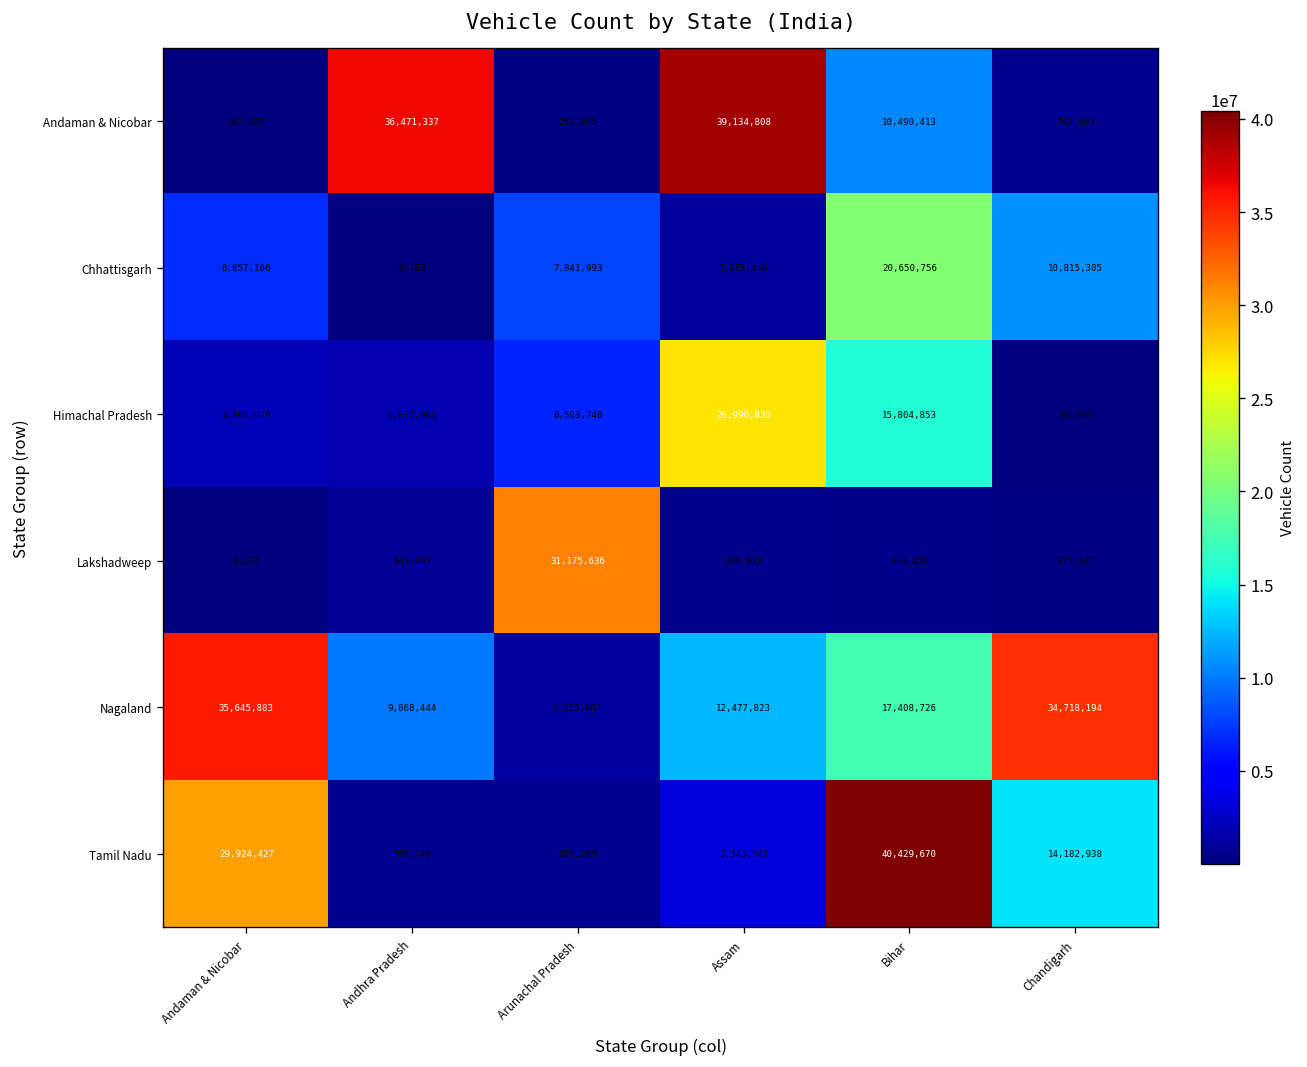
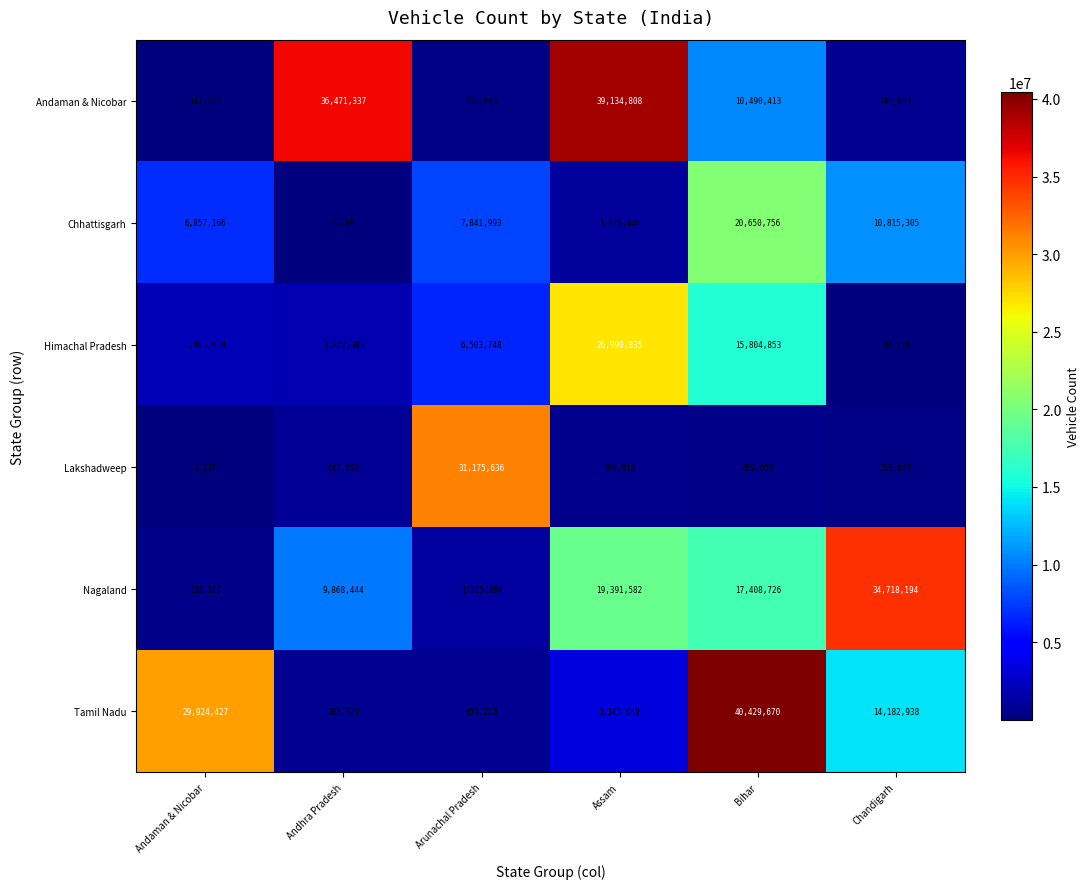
  {
    "Andaman & Nicobar": {
      "Andaman & Nicobar": "147,107",
      "Andhra Pradesh": "36,471,337",
      "Arunachal Pradesh": "252,985",
      "Assam": "39,134,808",
      "Bihar": "10,490,413",
      "Chandigarh": "749,693"
    },
    "Chhattisgarh": {
      "Andaman & Nicobar": "6,857,166",
      "Andhra Pradesh": "6,789",
      "Arunachal Pradesh": "7,841,993",
      "Assam": "1,075,440",
      "Bihar": "20,650,756",
      "Chandigarh": "10,815,305"
    },
    "Himachal Pradesh": {
      "Andaman & Nicobar": "1,965,929",
      "Andhra Pradesh": "1,872,903",
      "Arunachal Pradesh": "6,503,748",
      "Assam": "26,990,835",
      "Bihar": "15,804,853",
      "Chandigarh": "38,328"
    },
    "Lakshadweep": {
      "Andaman & Nicobar": "8,237",
      "Andhra Pradesh": "843,092",
      "Arunachal Pradesh": "31,175,636",
      "Assam": "499,910",
      "Bihar": "459,050",
      "Chandigarh": "315,647"
    },
    "Nagaland": {
-     "Andaman & Nicobar": "35,645,883",
+     "Andaman & Nicobar": "339,187",
      "Andhra Pradesh": "9,868,444",
      "Arunachal Pradesh": "1,215,884",
-     "Assam": "12,477,823",
+     "Assam": "19,391,582",
      "Bihar": "17,408,726",
      "Chandigarh": "34,718,194"
    },
    "Tamil Nadu": {
      "Andaman & Nicobar": "29,924,427",
      "Andhra Pradesh": "785,749",
      "Arunachal Pradesh": "659,288",
      "Assam": "3,343,049",
      "Bihar": "40,429,670",
      "Chandigarh": "14,182,938"
    }
  }
